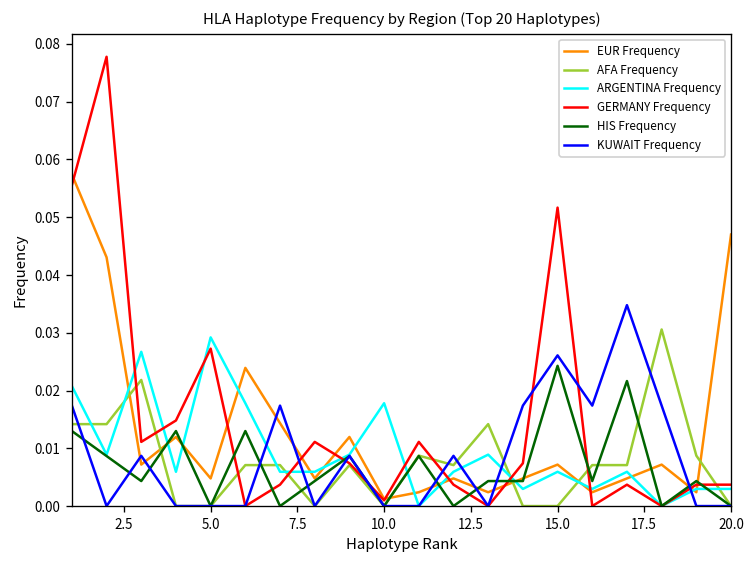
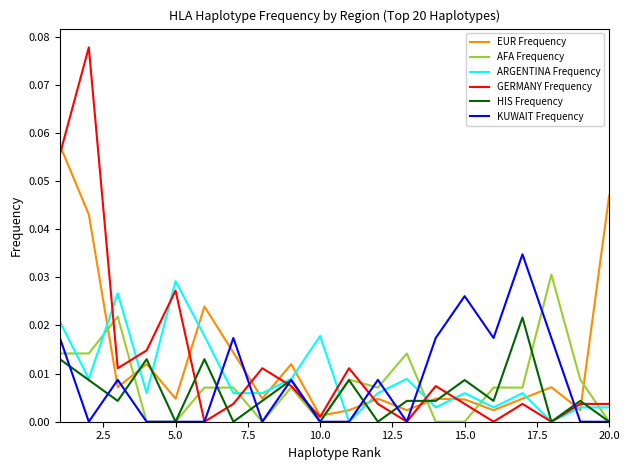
  {
    "EUR Frequency": {
      "5.0": 0.005,
-     "15.0": 0.007,
+     "15.0": 0.005,
      "20.0": 0.047
    },
    "AFA Frequency": {
      "15.0": 0.000
    },
    "ARGENTINA Frequency": {
      "5.0": 0.029,
      "10.0": 0.018,
      "15.0": 0.006,
      "20.0": 0.003
    },
    "GERMANY Frequency": {
      "5.0": 0.027,
-     "15.0": 0.052,
+     "15.0": 0.004,
      "20.0": 0.004
    },
    "HIS Frequency": {
-     "15.0": 0.024
+     "15.0": 0.009
    },
    "KUWAIT Frequency": {
      "15.0": 0.026
    }
  }
